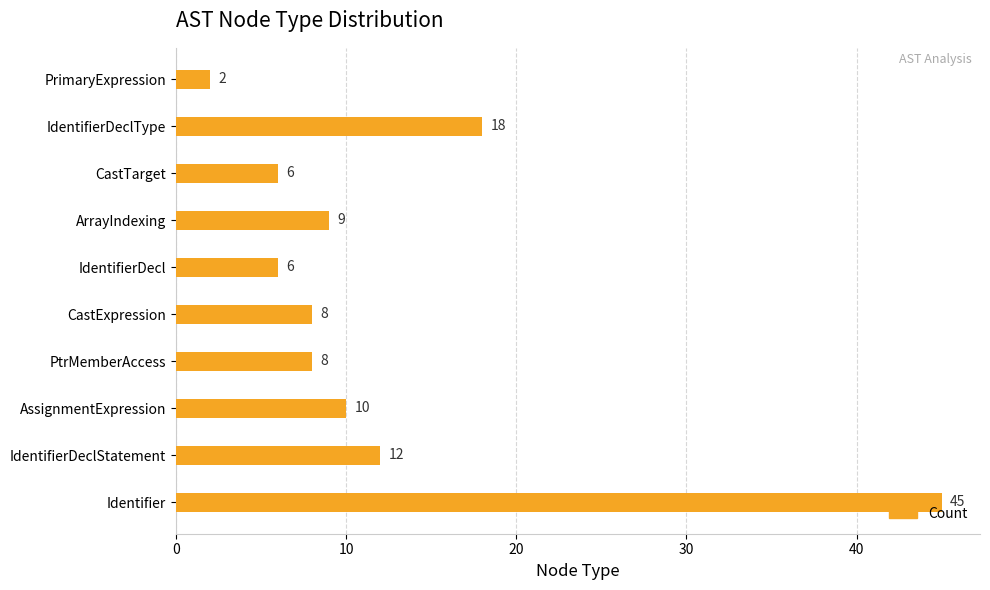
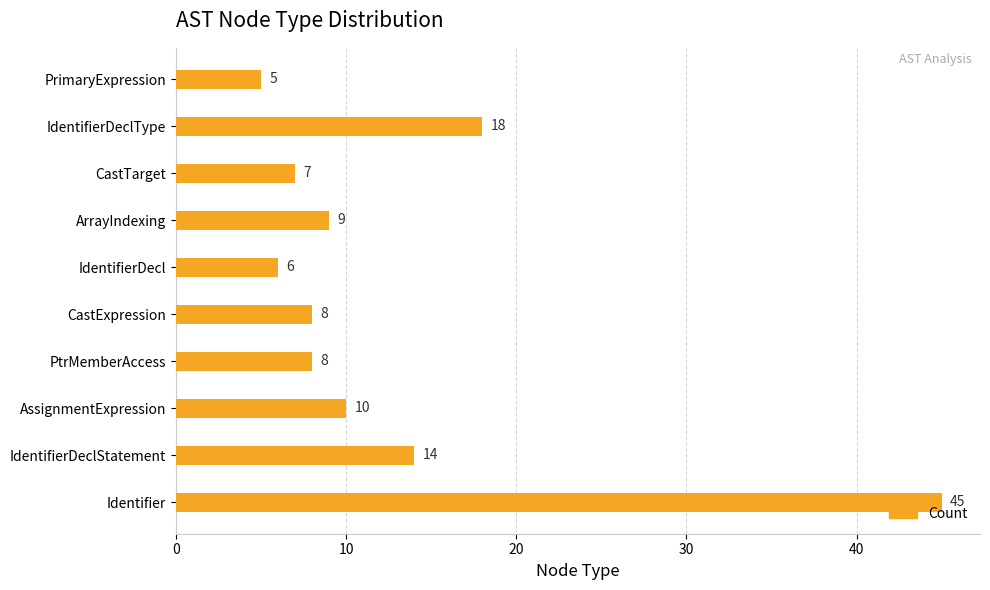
  {
-   "PrimaryExpression": 2,
+   "PrimaryExpression": 5,
    "IdentifierDeclType": 18,
-   "CastTarget": 6,
+   "CastTarget": 7,
    "ArrayIndexing": 9,
    "IdentifierDecl": 6,
    "CastExpression": 8,
    "PtrMemberAccess": 8,
    "AssignmentExpression": 10,
-   "IdentifierDeclStatement": 12,
+   "IdentifierDeclStatement": 14,
    "Identifier": 45
  }
